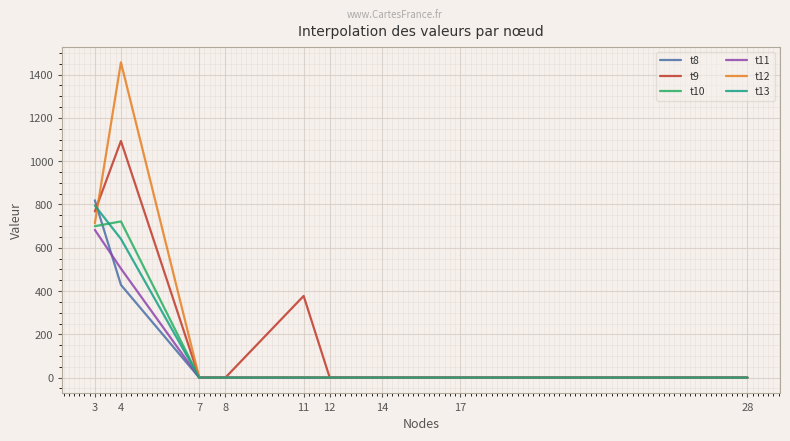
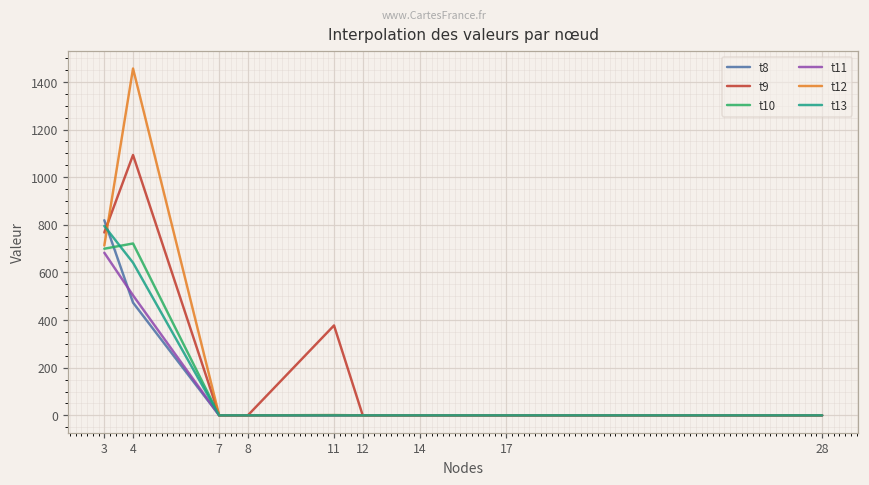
  {
    "t8": {
      "3": 820,
-     "4": 430
+     "4": 470
    },
    "t9": {
      "3": 770,
      "4": 1090,
      "11": 380
    },
    "t11": {
      "3": 680,
      "4": 500
    },
    "t12": {
      "3": 710,
      "4": 1460
    }
  }
